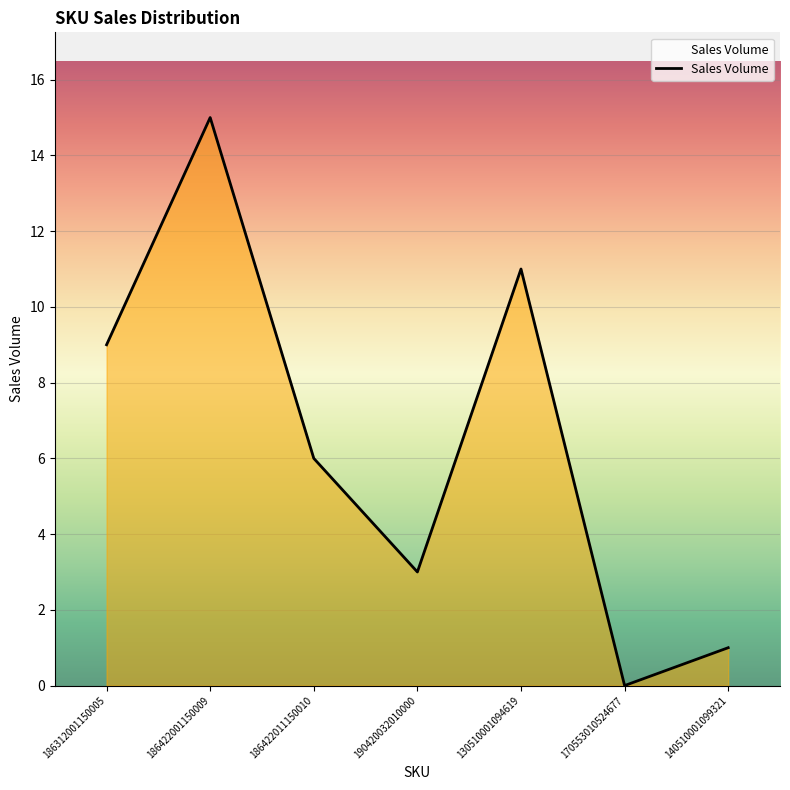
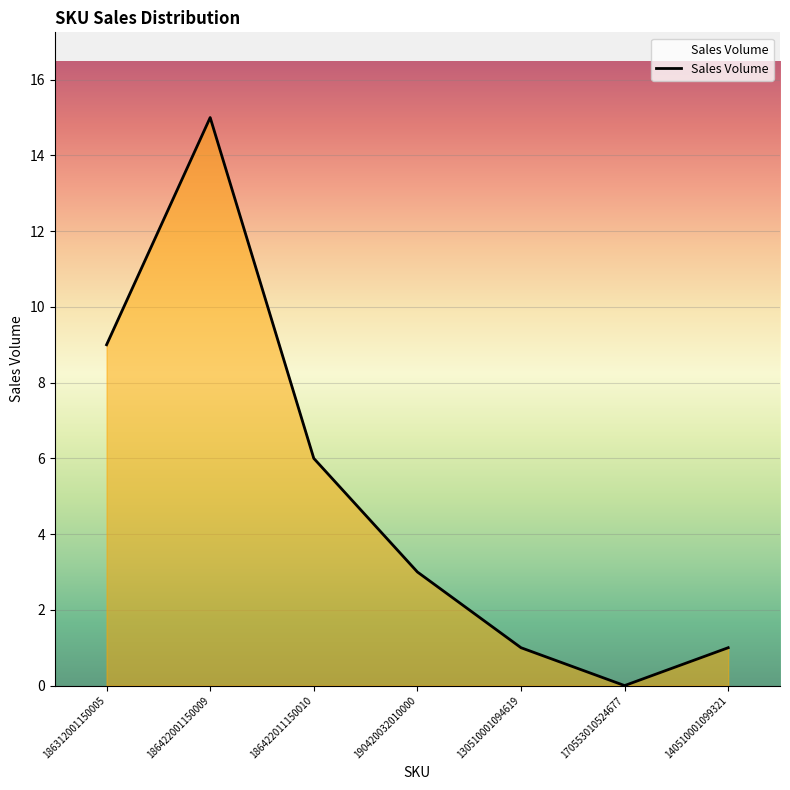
  {
    "186312001150005": 9,
    "186422001150009": 15,
    "186422011150010": 6,
    "190420032010000": 3,
-   "130510001094619": 11,
+   "130510001094619": 1,
    "170553010524677": 0,
    "140510001099321": 1
  }
